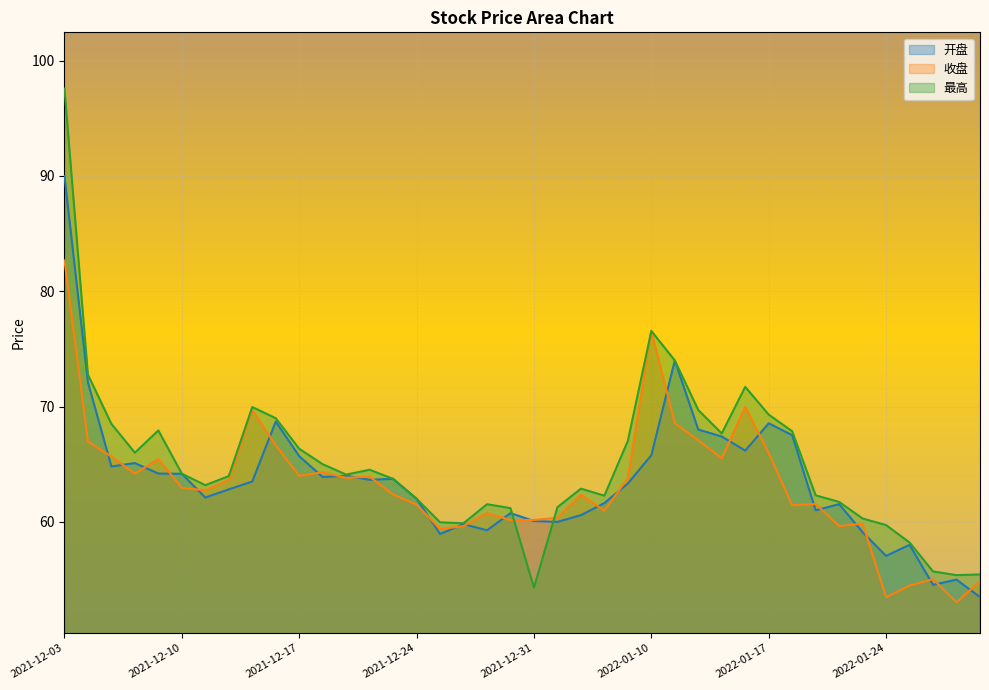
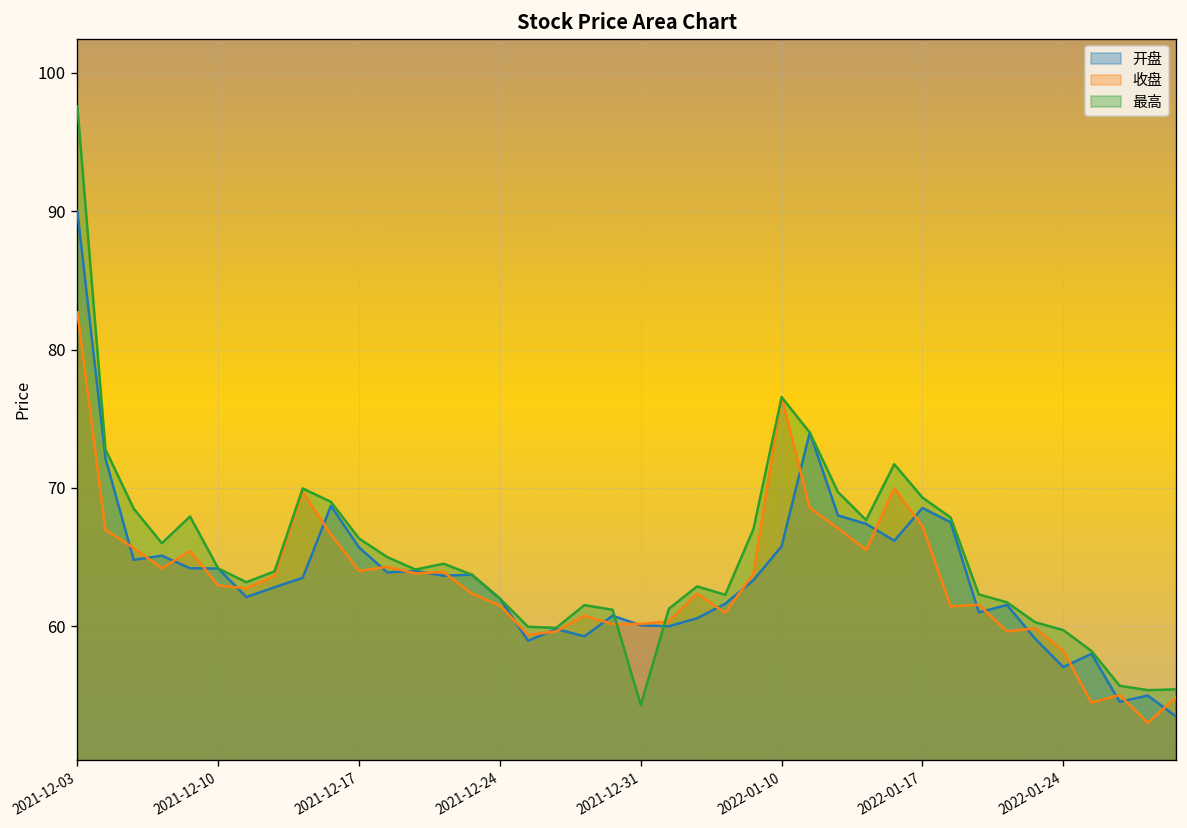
  {
    "开盘": {
      "2021-12-03": 90.0,
      "2021-12-17": 65.7,
      "2022-01-10": 65.8,
      "2022-01-17": 68.6,
      "2022-01-24": 57.1
    },
    "收盘": {
      "2021-12-03": 82.7,
      "2021-12-10": 63.0,
      "2021-12-17": 64.0,
      "2021-12-24": 61.5,
-     "2022-01-17": 66.0,
-     "2022-01-24": 53.5
+     "2022-01-17": 67.2,
+     "2022-01-24": 58.2
    },
    "最高": {
      "2021-12-03": 97.6,
      "2021-12-17": 66.3,
      "2021-12-31": 54.3,
      "2022-01-17": 69.3,
      "2022-01-24": 59.7
    }
  }
